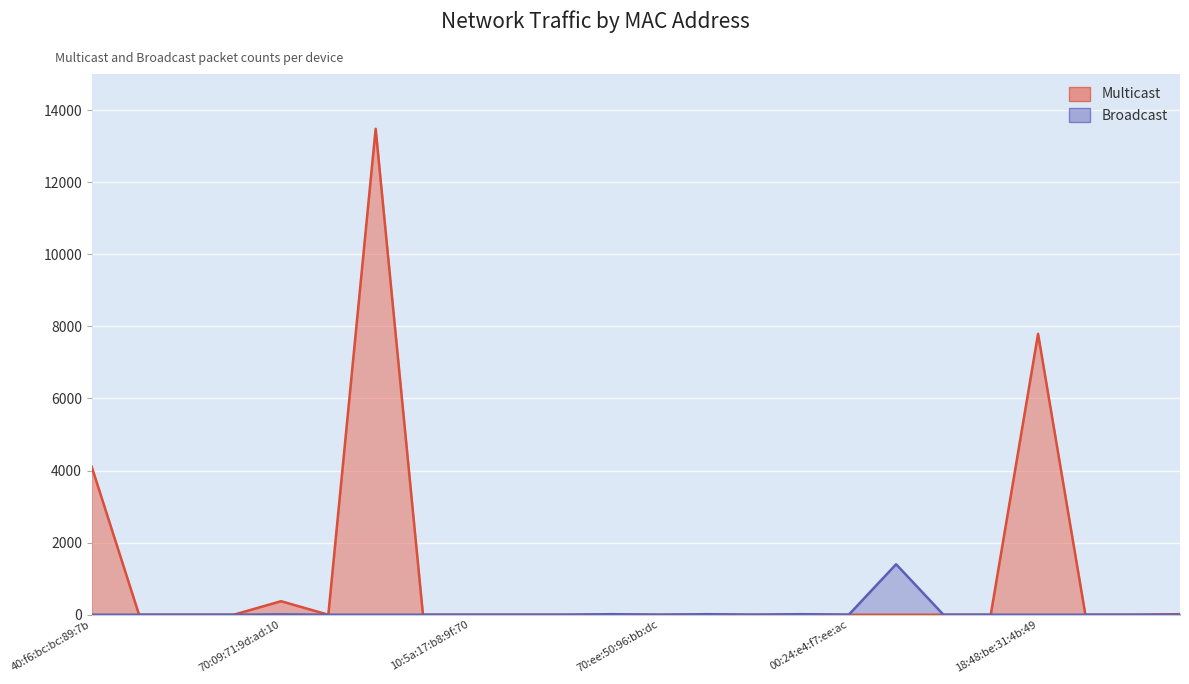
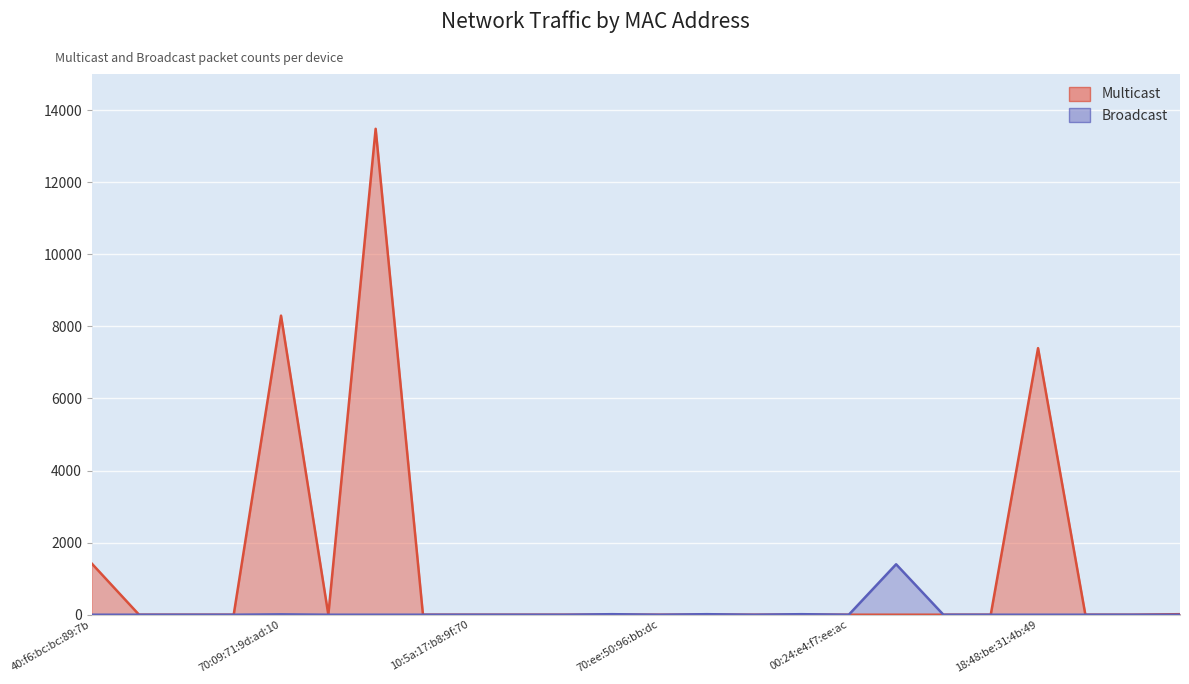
  {
    "Multicast": {
-     "40:f6:bc:bc:89:7b": 4100,
-     "70:09:71:9d:ad:10": 400,
-     "18:48:be:31:4b:49": 7800
+     "40:f6:bc:bc:89:7b": 1400,
+     "70:09:71:9d:ad:10": 8300,
+     "18:48:be:31:4b:49": 7400
    },
    "Broadcast": {
      "40:f6:bc:bc:89:7b": 0,
      "70:09:71:9d:ad:10": 0,
      "18:48:be:31:4b:49": 0
    }
  }
